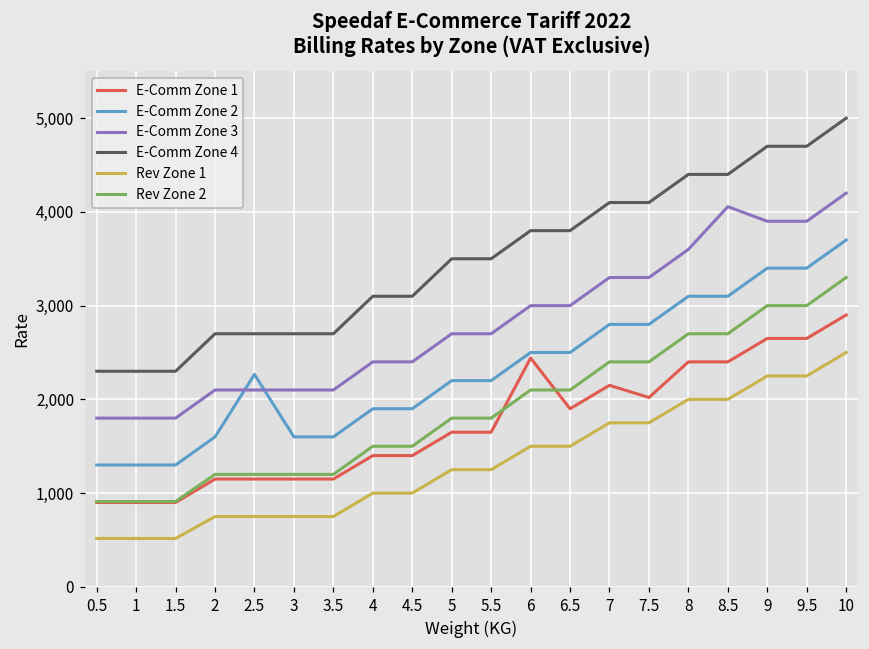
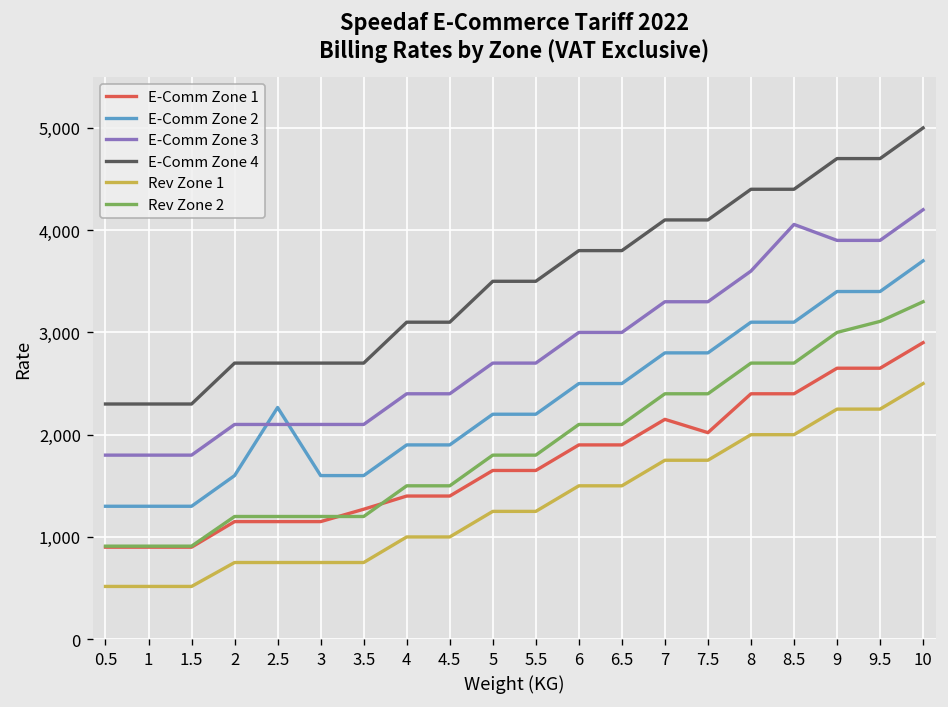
  {
    "E-Comm Zone 1": {
      "2": "1,200",
      "2.5": "1,200",
      "3": "1,200",
-     "3.5": "1,200",
+     "3.5": "1,300",
      "4": "1,400",
      "4.5": "1,400",
      "5": "1,700",
      "5.5": "1,700",
-     "6": "2,400",
+     "6": "1,900",
      "6.5": "1,900",
      "7": "2,200",
      "7.5": "2,000",
      "8": "2,400",
      "8.5": "2,400",
      "9": "2,700",
      "9.5": "2,700",
      "10": "2,900"
    },
    "E-Comm Zone 2": {
      "0.5": "1,300",
      "1": "1,300",
      "1.5": "1,300",
      "2": "1,600",
      "2.5": "2,300",
      "3": "1,600",
      "3.5": "1,600",
      "4": "1,900",
      "4.5": "1,900",
      "5": "2,200",
      "5.5": "2,200",
      "6": "2,500",
      "6.5": "2,500",
      "7": "2,800",
      "7.5": "2,800",
      "8": "3,100",
      "8.5": "3,100",
      "9": "3,400",
      "9.5": "3,400",
      "10": "3,700"
    },
    "E-Comm Zone 3": {
      "0.5": "1,800",
      "1": "1,800",
      "1.5": "1,800",
      "2": "2,100",
      "2.5": "2,100",
      "3": "2,100",
      "3.5": "2,100",
      "4": "2,400",
      "4.5": "2,400",
      "5": "2,700",
      "5.5": "2,700",
      "6": "3,000",
      "6.5": "3,000",
      "7": "3,300",
      "7.5": "3,300",
      "8": "3,600",
      "8.5": "4,100",
      "9": "3,900",
      "9.5": "3,900",
      "10": "4,200"
    },
    "E-Comm Zone 4": {
      "0.5": "2,300",
      "1": "2,300",
      "1.5": "2,300",
      "2": "2,700",
      "2.5": "2,700",
      "3": "2,700",
      "3.5": "2,700",
      "4": "3,100",
      "4.5": "3,100",
      "5": "3,500",
      "5.5": "3,500",
      "6": "3,800",
      "6.5": "3,800",
      "7": "4,100",
      "7.5": "4,100",
      "8": "4,400",
      "8.5": "4,400",
      "9": "4,700",
      "9.5": "4,700",
      "10": "5,000"
    },
    "Rev Zone 1": {
      "0.5": "500",
      "1": "500",
      "1.5": "500",
      "2": "800",
      "2.5": "800",
      "3": "800",
      "3.5": "800",
      "4": "1,000",
      "4.5": "1,000",
      "5": "1,300",
      "5.5": "1,300",
      "6": "1,500",
      "6.5": "1,500",
      "7": "1,800",
      "7.5": "1,800",
      "8": "2,000",
      "8.5": "2,000",
      "9": "2,300",
      "9.5": "2,300",
      "10": "2,500"
    },
    "Rev Zone 2": {
      "2": "1,200",
      "2.5": "1,200",
      "3": "1,200",
      "3.5": "1,200",
      "4": "1,500",
      "4.5": "1,500",
      "5": "1,800",
      "5.5": "1,800",
      "6": "2,100",
      "6.5": "2,100",
      "7": "2,400",
      "7.5": "2,400",
      "8": "2,700",
      "8.5": "2,700",
      "9": "3,000",
-     "9.5": "3,000",
+     "9.5": "3,100",
      "10": "3,300"
    }
  }
